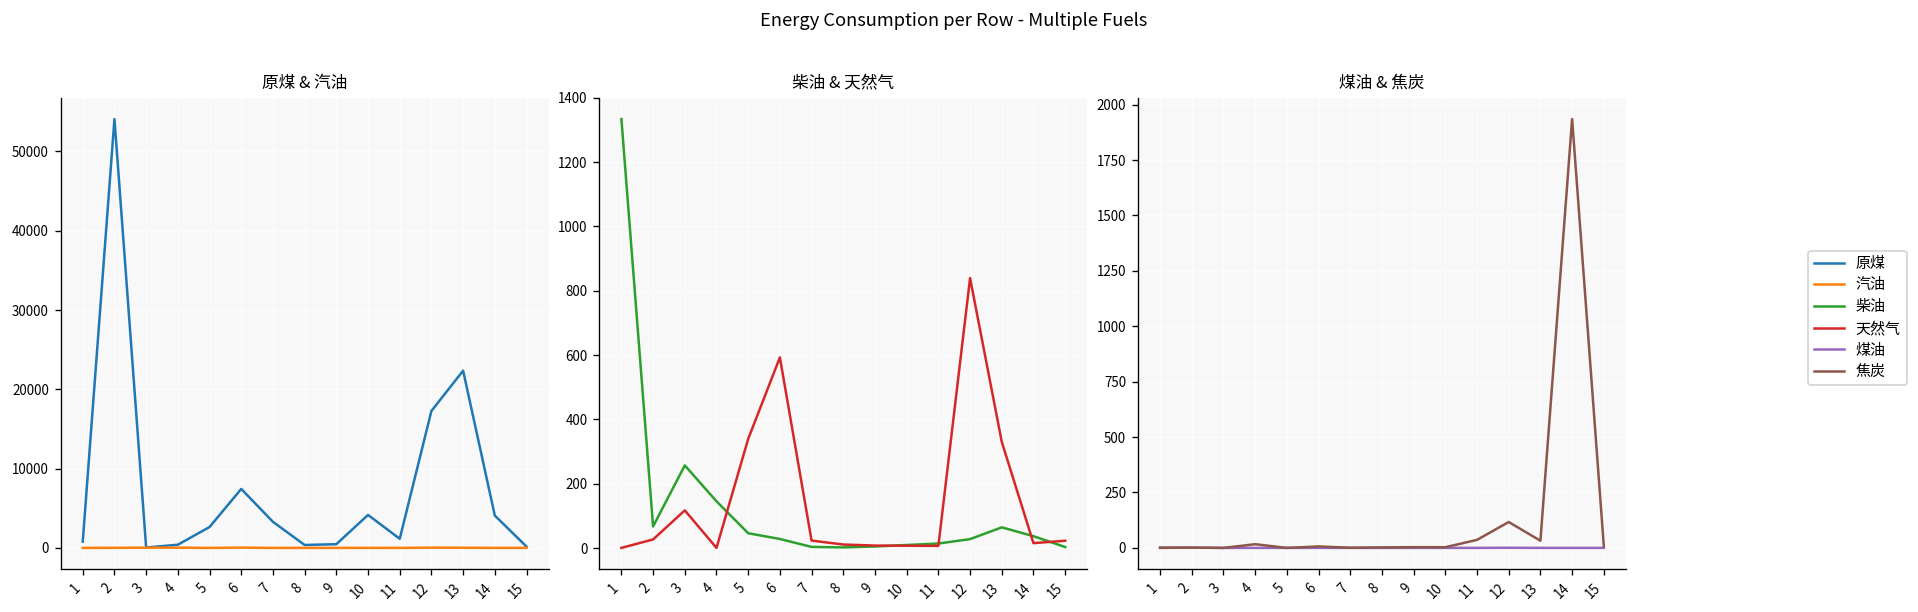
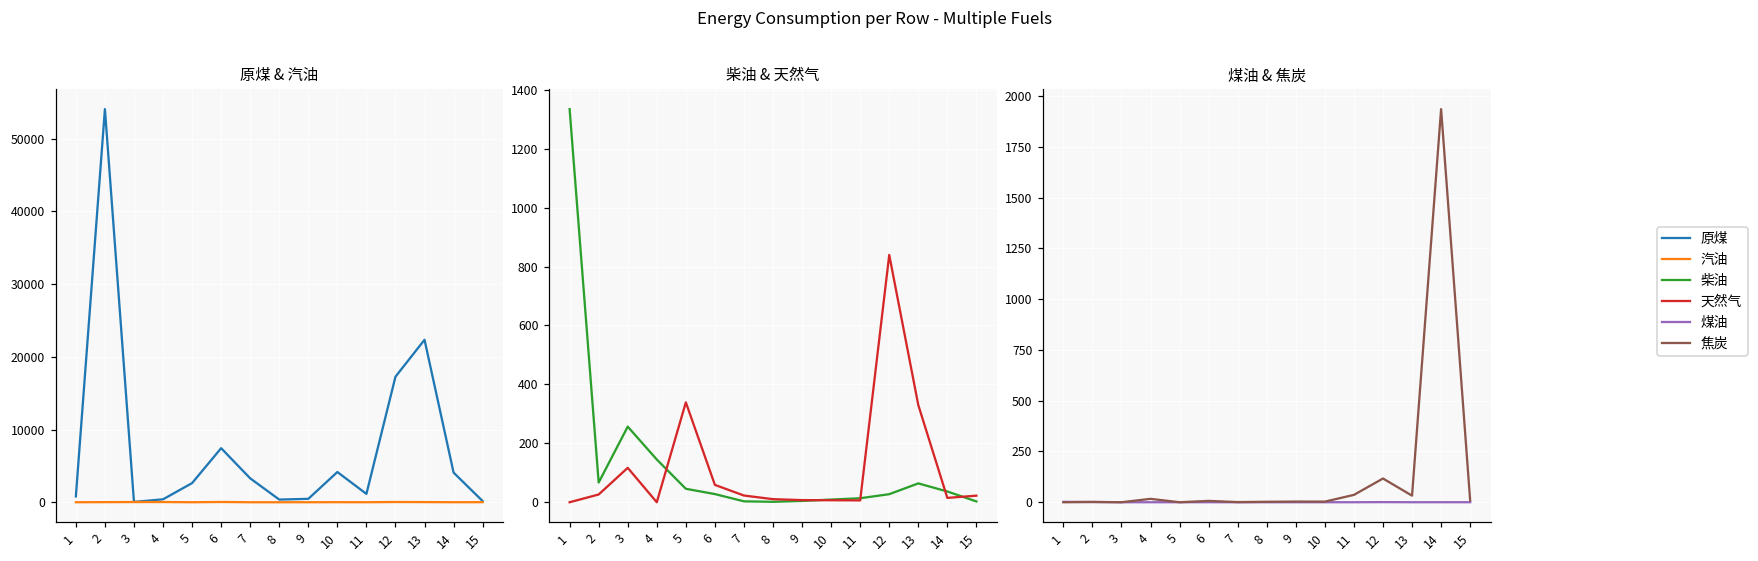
  {
    "原煤 & 汽油": {
      "原煤": {
        "1": 1000,
        "2": 54000,
        "5": 3000,
        "6": 7000,
        "7": 3000,
        "9": 0,
        "10": 4000,
        "11": 1000,
        "12": 17000,
        "13": 22000,
        "14": 4000
      },
      "汽油": {
        "1": 0,
        "2": 0,
        "5": 0,
        "6": 0,
        "7": 0,
        "9": 0,
        "10": 0,
        "11": 0,
        "12": 0,
        "13": 0,
        "14": 0
      }
    },
    "柴油 & 天然气": {
      "柴油": {
        "1": 1330,
        "2": 70,
        "3": 260,
        "4": 150,
        "5": 50,
        "6": 30,
        "7": 0,
        "12": 30,
        "13": 60,
        "14": 40,
        "15": 0
      },
      "天然气": {
        "1": 0,
        "2": 30,
        "3": 120,
        "4": 0,
        "5": 340,
-       "6": 590,
+       "6": 60,
        "7": 20,
        "12": 840,
        "13": 330,
        "14": 20,
        "15": 20
      }
    },
    "煤油 & 焦炭": {
      "煤油": {
        "4": 0,
        "11": 0,
        "12": 0,
        "13": 0,
        "14": 0
      },
      "焦炭": {
        "4": 20,
        "11": 40,
        "12": 120,
        "13": 30,
        "14": 1940
      }
    }
  }
